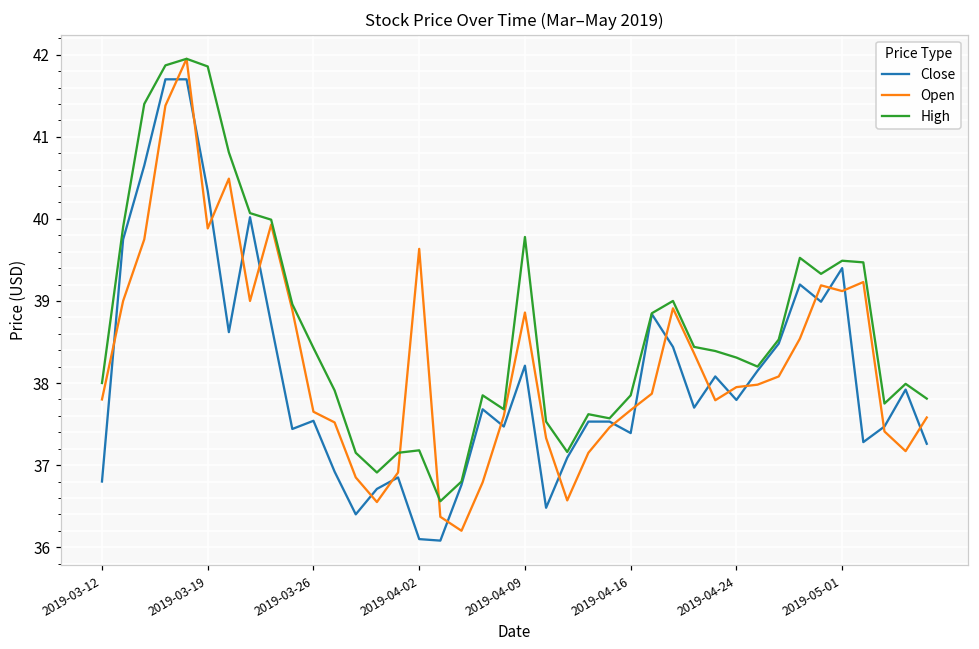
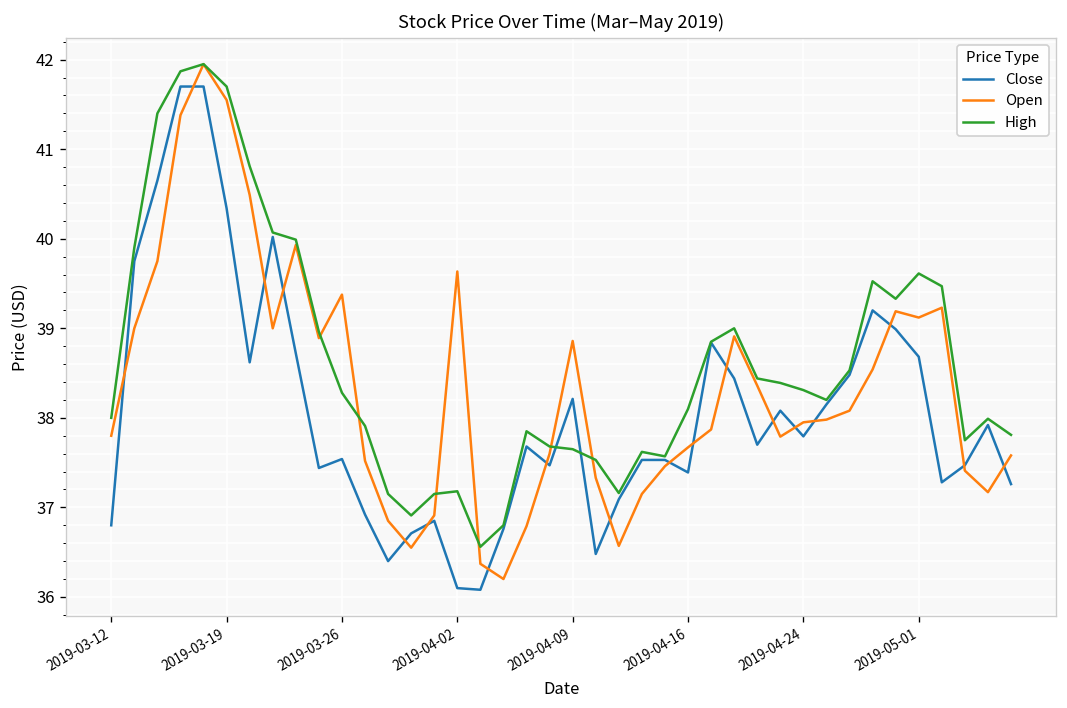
  {
    "Close": {
      "2019-03-12": 36.8,
      "2019-03-19": 40.3,
      "2019-03-26": 37.5,
      "2019-04-02": 36.1,
      "2019-04-09": 38.2,
      "2019-04-16": 37.4,
      "2019-04-24": 37.8,
-     "2019-05-01": 39.4
+     "2019-05-01": 38.7
    },
    "Open": {
      "2019-03-12": 37.8,
-     "2019-03-19": 39.9,
-     "2019-03-26": 37.7,
+     "2019-03-19": 41.5,
+     "2019-03-26": 39.4,
      "2019-04-02": 39.6,
      "2019-04-09": 38.9,
      "2019-04-16": 37.7,
      "2019-04-24": 38.0,
      "2019-05-01": 39.1
    },
    "High": {
      "2019-03-12": 38.0,
-     "2019-03-19": 41.9,
-     "2019-03-26": 38.4,
+     "2019-03-19": 41.7,
+     "2019-03-26": 38.3,
      "2019-04-02": 37.2,
-     "2019-04-09": 39.8,
-     "2019-04-16": 37.8,
+     "2019-04-09": 37.7,
+     "2019-04-16": 38.1,
      "2019-04-24": 38.3,
-     "2019-05-01": 39.5
+     "2019-05-01": 39.6
    }
  }
